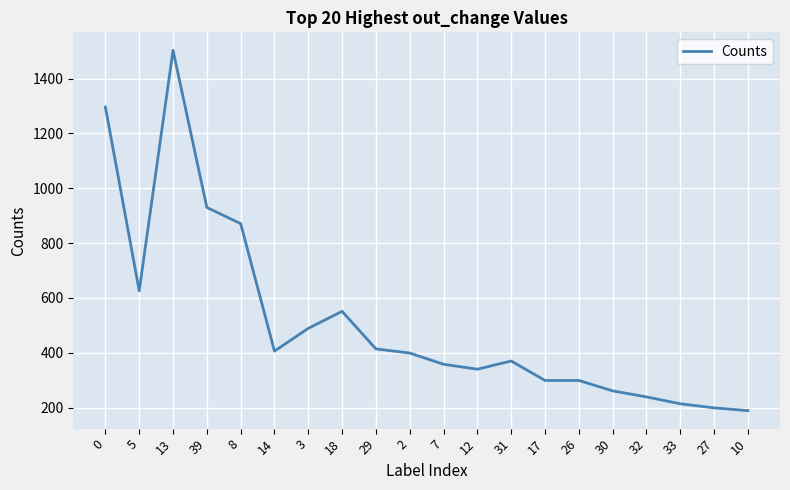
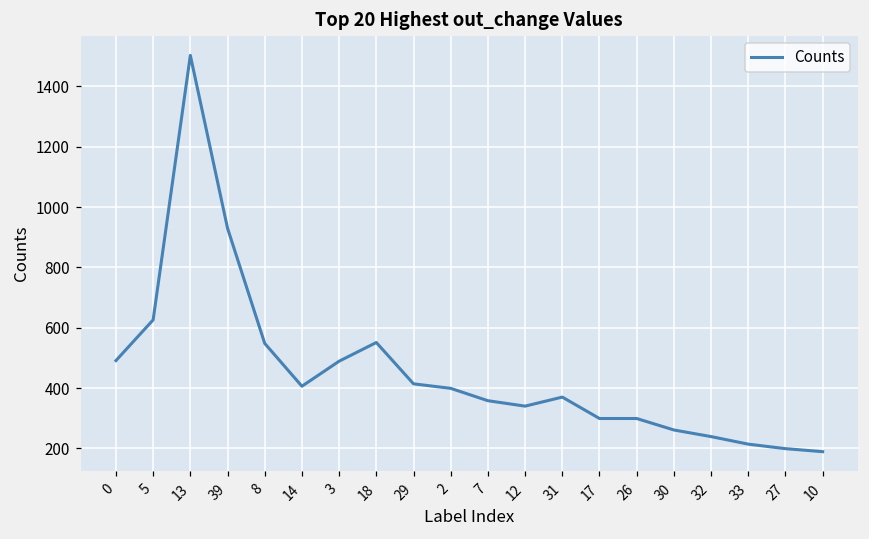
  {
-   "0": 1300,
+   "0": 490,
    "5": 630,
    "13": 1500,
    "39": 930,
-   "8": 870,
+   "8": 550,
    "14": 410,
    "3": 490,
    "18": 550,
    "29": 410,
    "2": 400,
    "7": 360,
    "12": 340,
    "31": 370,
    "17": 300,
    "26": 300,
    "30": 260,
    "32": 240,
    "33": 210,
    "27": 200,
    "10": 190
  }
